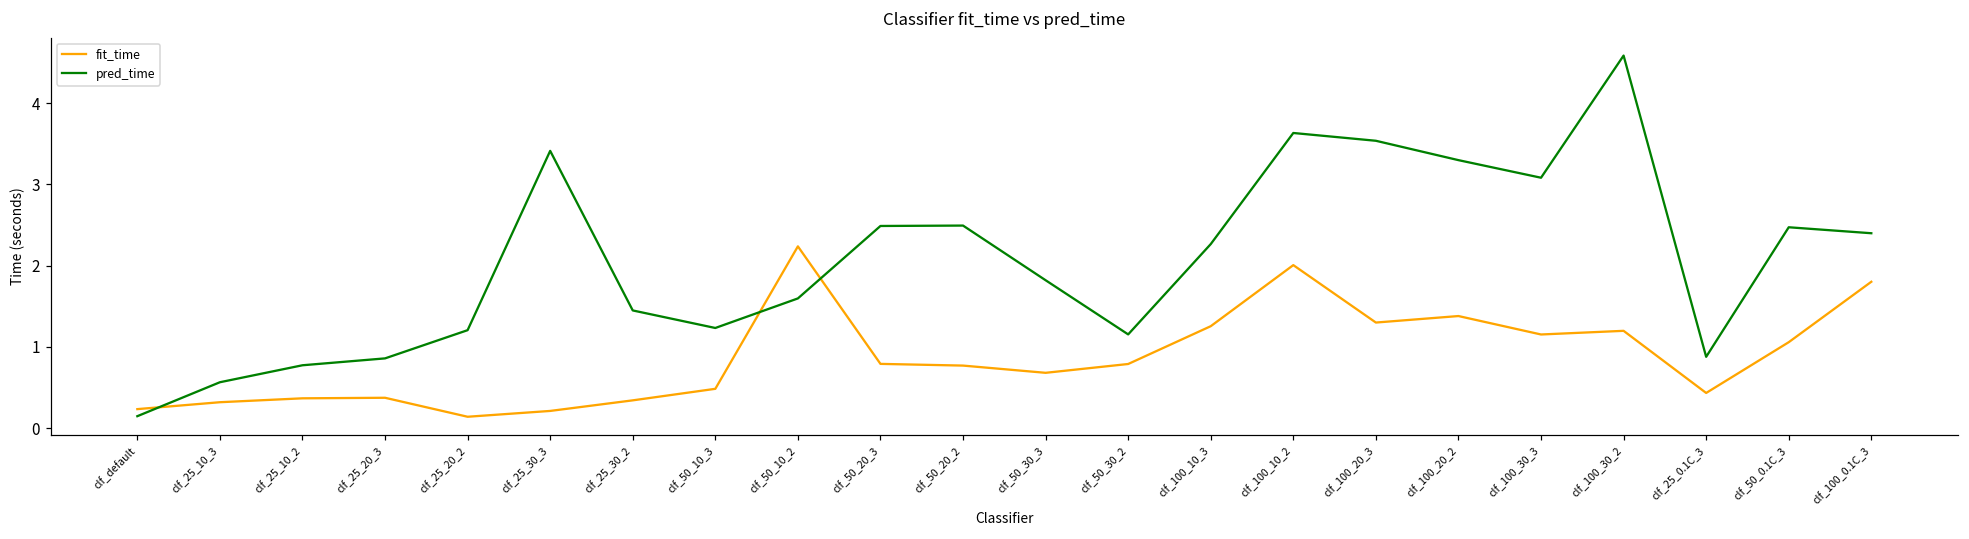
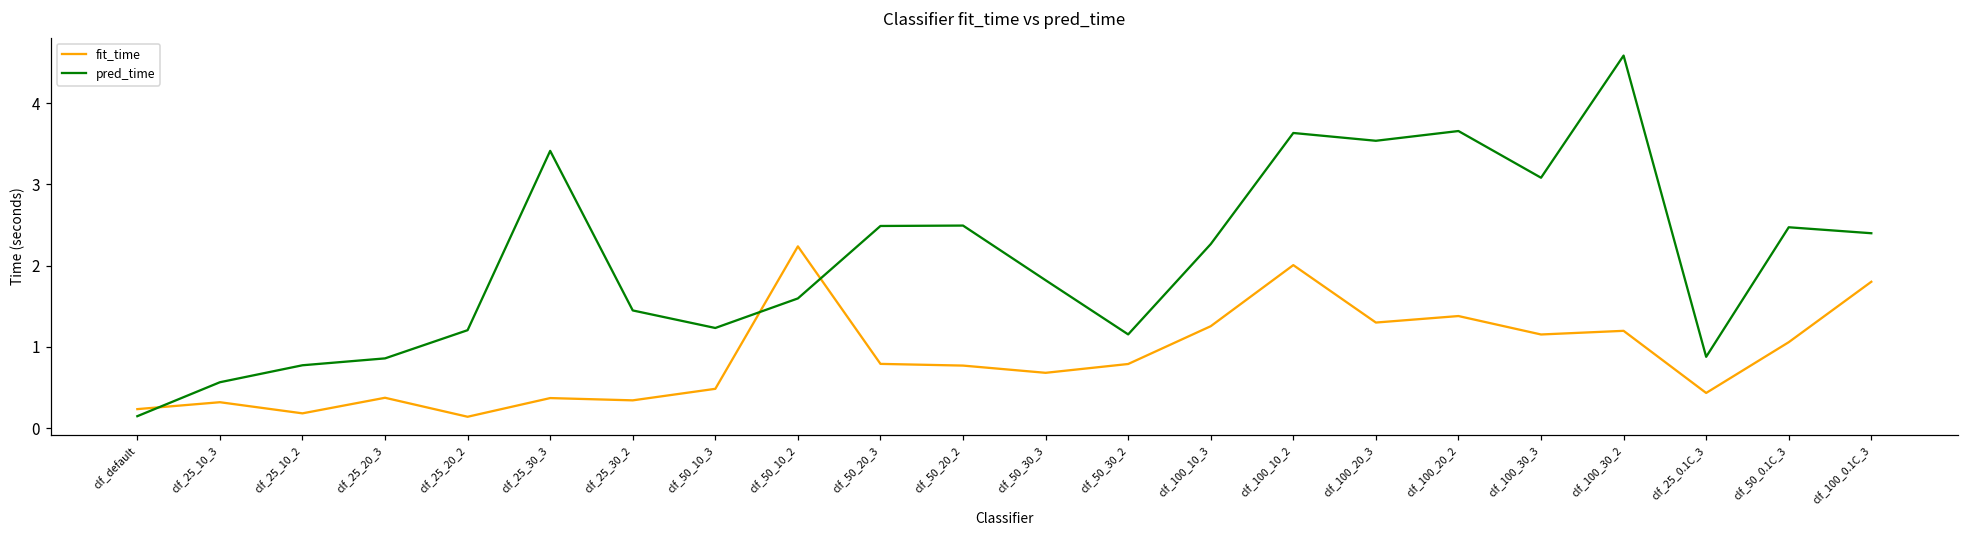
  {
    "fit_time": {
      "clf_default": 0.2,
      "clf_25_10_3": 0.3,
-     "clf_25_10_2": 0.4,
+     "clf_25_10_2": 0.2,
      "clf_25_20_3": 0.4,
      "clf_25_20_2": 0.1,
-     "clf_25_30_3": 0.2,
+     "clf_25_30_3": 0.4,
      "clf_25_30_2": 0.3,
      "clf_50_10_3": 0.5,
      "clf_50_10_2": 2.2,
      "clf_50_20_3": 0.8,
      "clf_50_20_2": 0.8,
      "clf_50_30_3": 0.7,
      "clf_50_30_2": 0.8,
      "clf_100_10_3": 1.3,
      "clf_100_10_2": 2.0,
      "clf_100_20_3": 1.3,
      "clf_100_20_2": 1.4,
      "clf_100_30_3": 1.2,
      "clf_100_30_2": 1.2,
      "clf_25_0.1C_3": 0.4,
      "clf_50_0.1C_3": 1.1,
      "clf_100_0.1C_3": 1.8
    },
    "pred_time": {
      "clf_default": 0.1,
      "clf_25_10_3": 0.6,
      "clf_25_10_2": 0.8,
      "clf_25_20_3": 0.9,
      "clf_25_20_2": 1.2,
      "clf_25_30_3": 3.4,
      "clf_25_30_2": 1.4,
      "clf_50_10_3": 1.2,
      "clf_50_10_2": 1.6,
      "clf_50_20_3": 2.5,
      "clf_50_20_2": 2.5,
      "clf_50_30_3": 1.8,
      "clf_50_30_2": 1.2,
      "clf_100_10_3": 2.3,
      "clf_100_10_2": 3.6,
      "clf_100_20_3": 3.5,
-     "clf_100_20_2": 3.3,
+     "clf_100_20_2": 3.7,
      "clf_100_30_3": 3.1,
      "clf_100_30_2": 4.6,
      "clf_25_0.1C_3": 0.9,
      "clf_50_0.1C_3": 2.5,
      "clf_100_0.1C_3": 2.4
    }
  }
